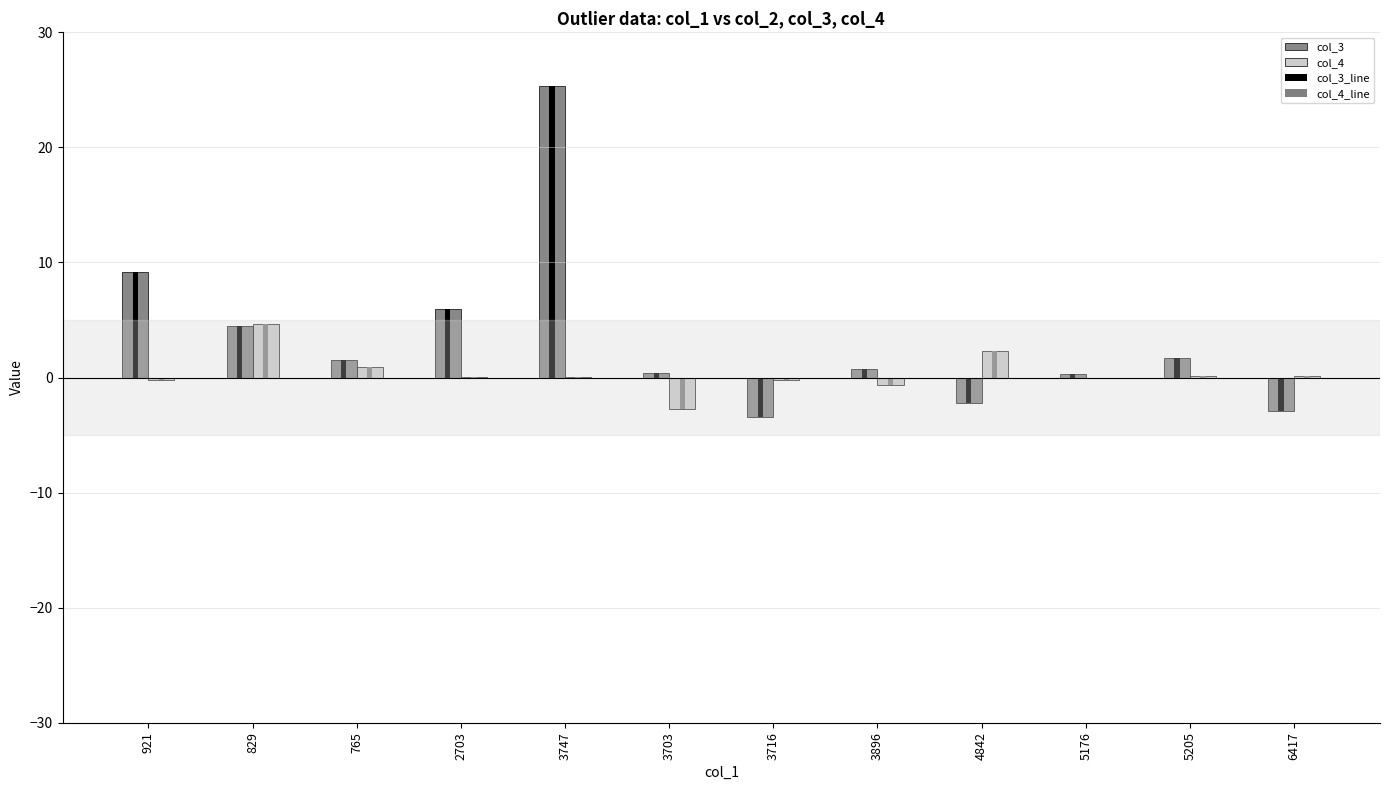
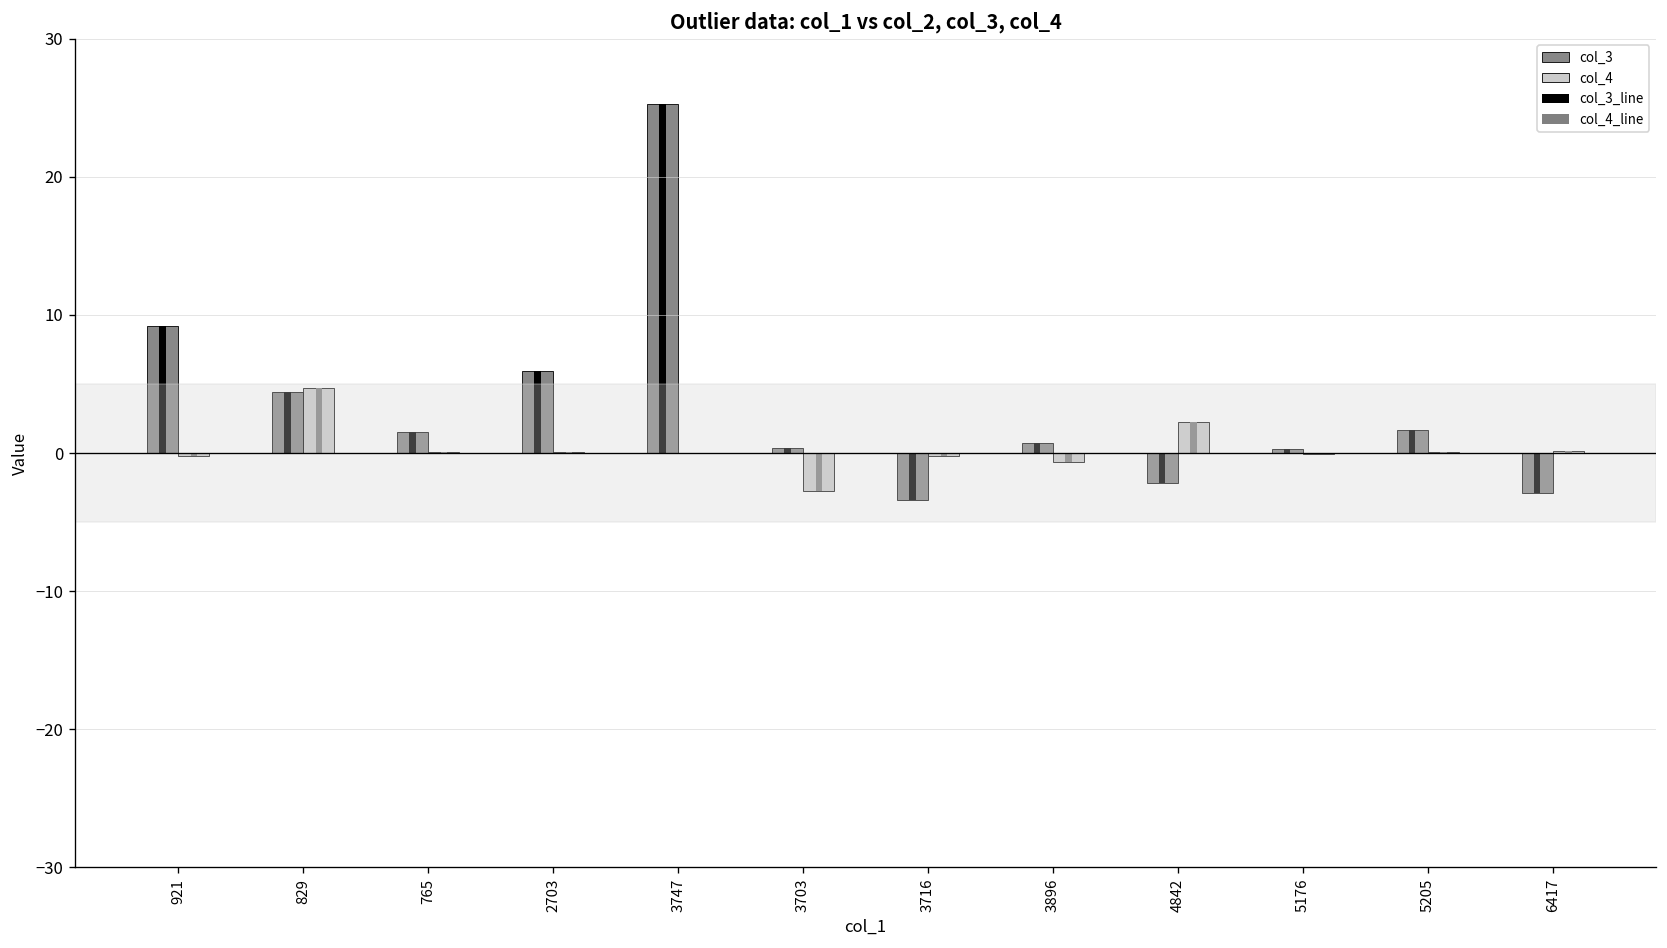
  {
    "col_4": {
      "829": 4.7,
-     "765": 1.0,
+     "765": 0.1,
      "3703": -2.7,
      "3716": -0.2,
      "3896": -0.7,
      "4842": 2.3
    }
  }
